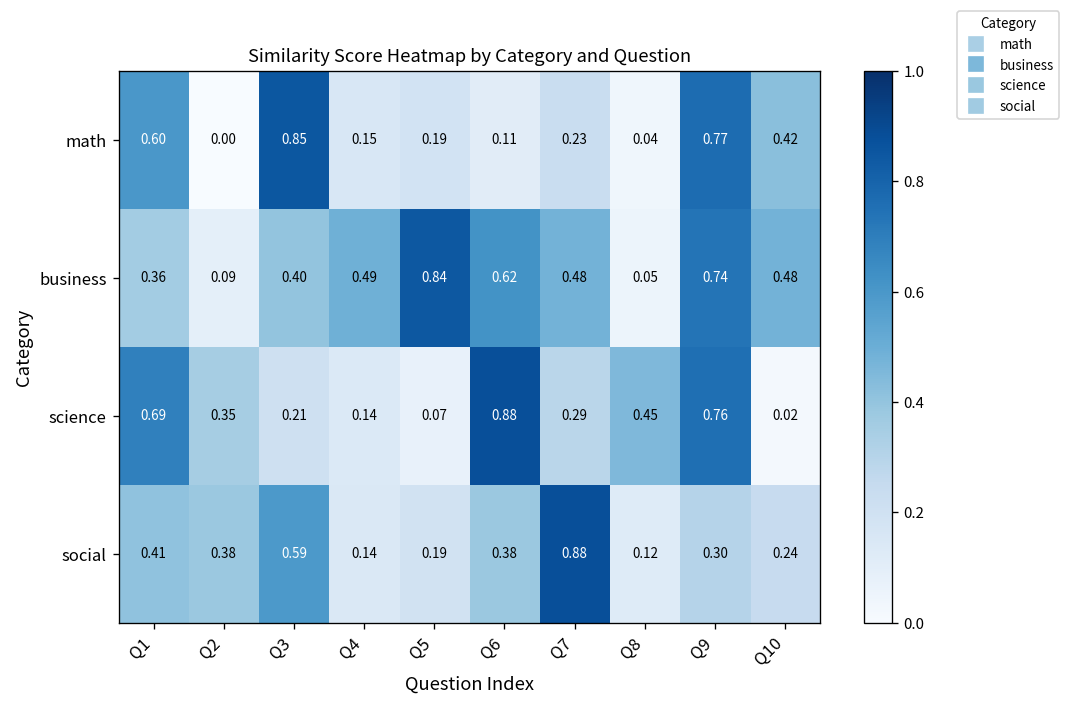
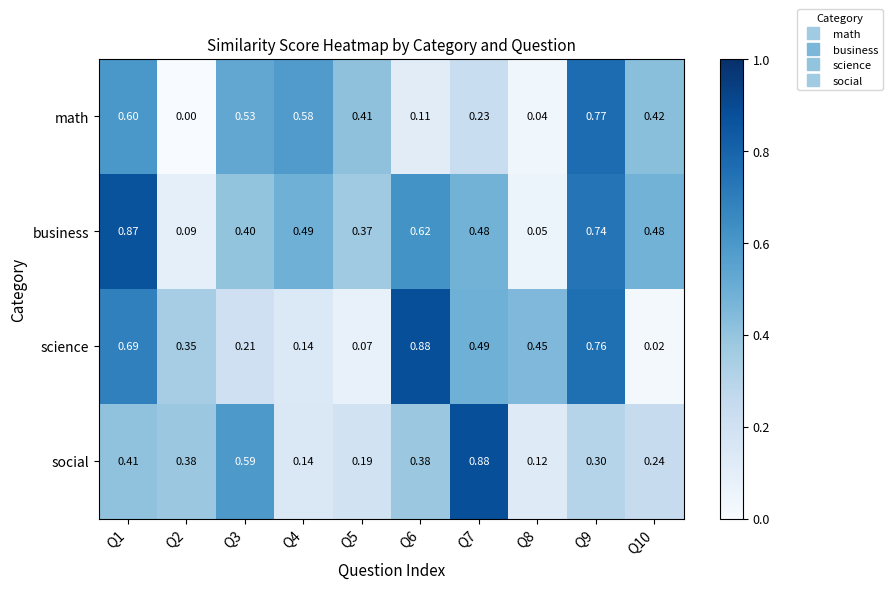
  {
    "math": {
      "Q1": 0.60,
      "Q2": 0.00,
-     "Q3": 0.85,
-     "Q4": 0.15,
-     "Q5": 0.19,
+     "Q3": 0.53,
+     "Q4": 0.58,
+     "Q5": 0.41,
      "Q6": 0.11,
      "Q7": 0.23,
      "Q8": 0.04,
      "Q9": 0.77,
      "Q10": 0.42
    },
    "business": {
-     "Q1": 0.36,
+     "Q1": 0.87,
      "Q2": 0.09,
      "Q3": 0.40,
      "Q4": 0.49,
-     "Q5": 0.84,
+     "Q5": 0.37,
      "Q6": 0.62,
      "Q7": 0.48,
      "Q8": 0.05,
      "Q9": 0.74,
      "Q10": 0.48
    },
    "science": {
      "Q1": 0.69,
      "Q2": 0.35,
      "Q3": 0.21,
      "Q4": 0.14,
      "Q5": 0.07,
      "Q6": 0.88,
-     "Q7": 0.29,
+     "Q7": 0.49,
      "Q8": 0.45,
      "Q9": 0.76,
      "Q10": 0.02
    },
    "social": {
      "Q1": 0.41,
      "Q2": 0.38,
      "Q3": 0.59,
      "Q4": 0.14,
      "Q5": 0.19,
      "Q6": 0.38,
      "Q7": 0.88,
      "Q8": 0.12,
      "Q9": 0.30,
      "Q10": 0.24
    }
  }
